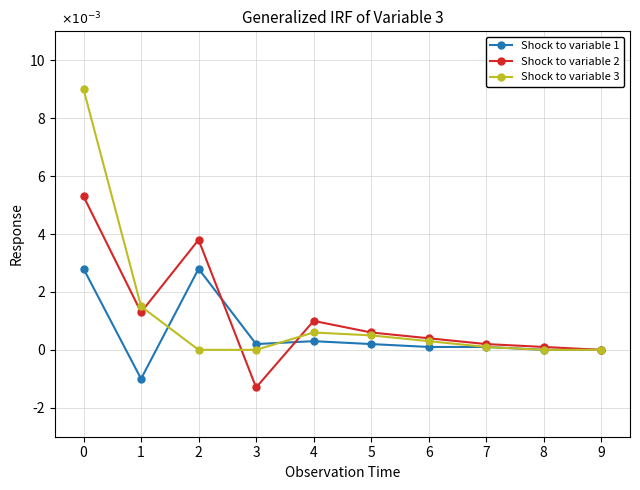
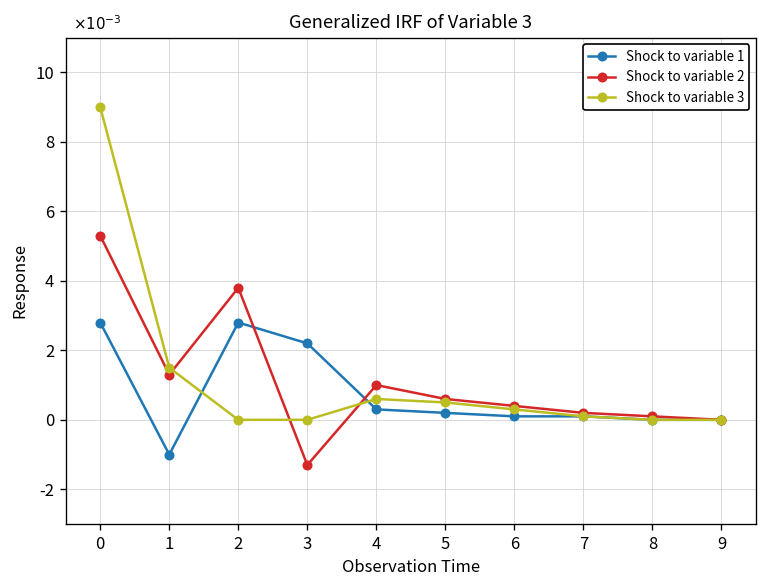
  {
    "Shock to variable 1": {
      "0": 2.8,
      "1": -1.0,
      "2": 2.8,
-     "3": 0.2,
+     "3": 2.2,
      "4": 0.3,
      "5": 0.2,
      "6": 0.1
    },
    "Shock to variable 2": {
      "0": 5.3,
      "1": 1.3,
      "2": 3.8,
      "3": -1.3,
      "4": 1.0,
      "5": 0.6,
      "6": 0.4,
      "7": 0.2,
      "8": 0.1
    },
    "Shock to variable 3": {
      "0": 9.0,
      "1": 1.5,
      "2": 0.0,
      "3": 0.0,
      "4": 0.6,
      "5": 0.5,
      "6": 0.3
    }
  }
